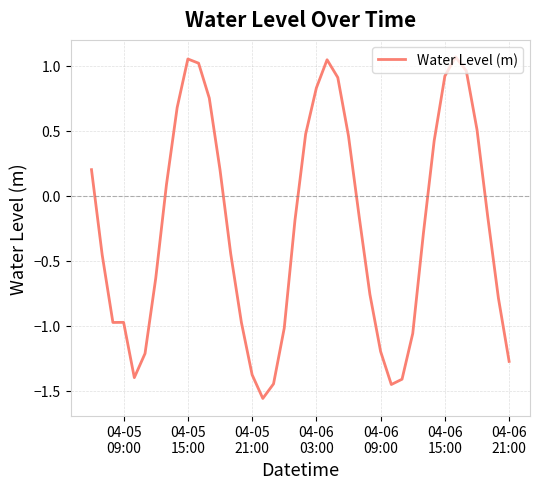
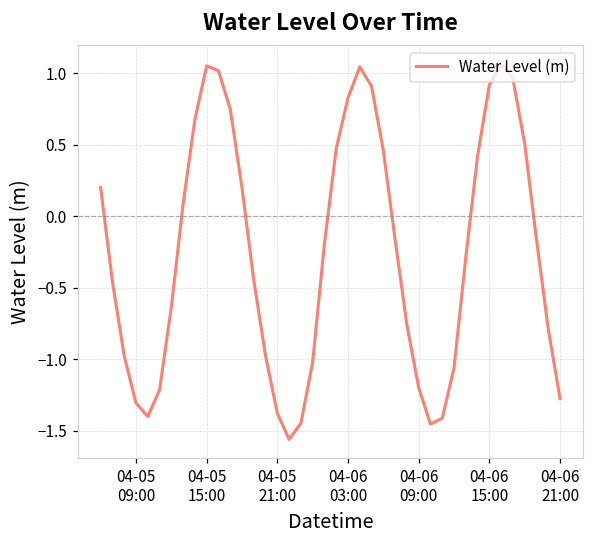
  {
-   "04-05 09:00": -0.97,
+   "04-05 09:00": -1.31,
    "04-05 15:00": 1.05,
    "04-05 21:00": -1.38,
    "04-06 03:00": 0.83,
    "04-06 09:00": -1.20,
    "04-06 15:00": 0.92,
    "04-06 21:00": -1.28
  }
